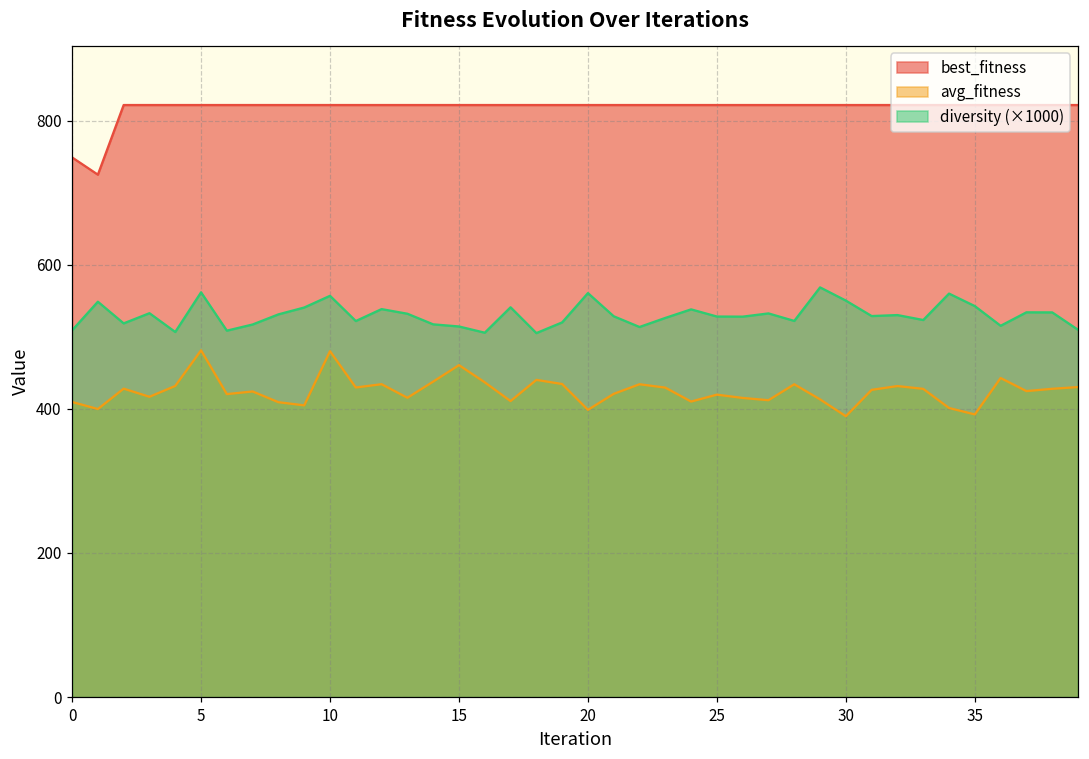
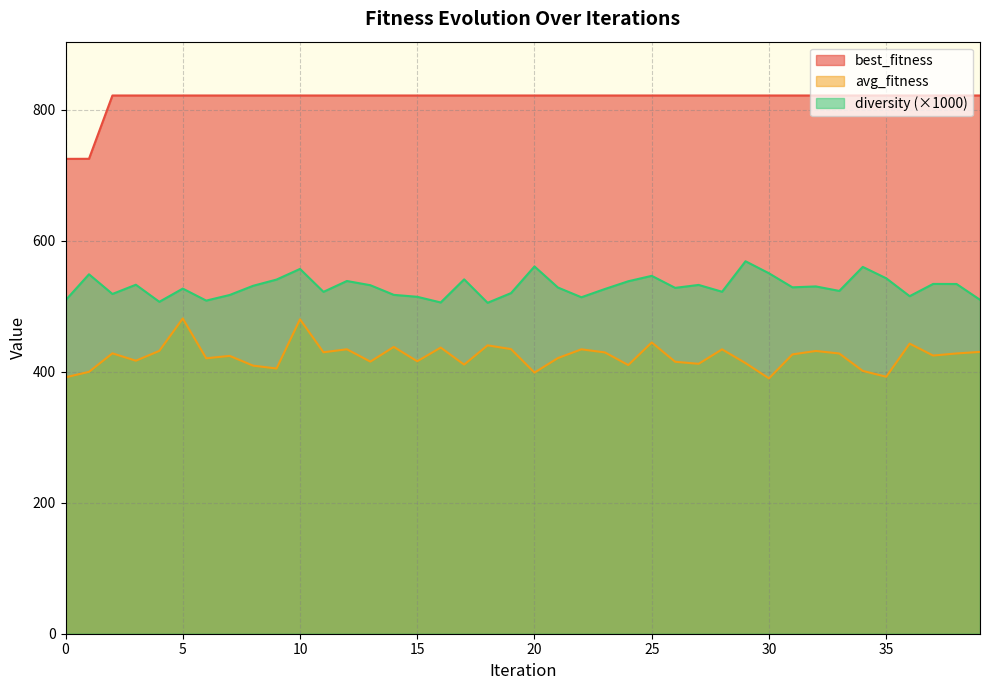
  {
    "best_fitness": {
-     "0": 750,
+     "0": 720,
      "5": 820,
      "10": 820,
      "15": 820,
      "20": 820,
      "25": 820,
      "30": 820
    },
    "avg_fitness": {
-     "0": 410,
+     "0": 390,
      "5": 480,
      "10": 480,
-     "15": 460,
+     "15": 420,
      "20": 400,
-     "25": 420,
+     "25": 440,
      "30": 390,
      "35": 390
    },
    "diversity (×1000)": {
      "0": 510,
-     "5": 560,
+     "5": 530,
      "10": 560,
      "15": 510,
      "20": 560,
-     "25": 530,
+     "25": 550,
      "30": 550,
      "35": 540
    }
  }
